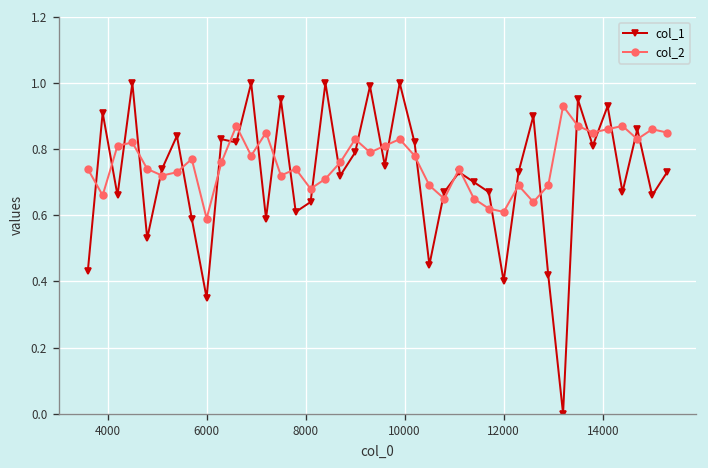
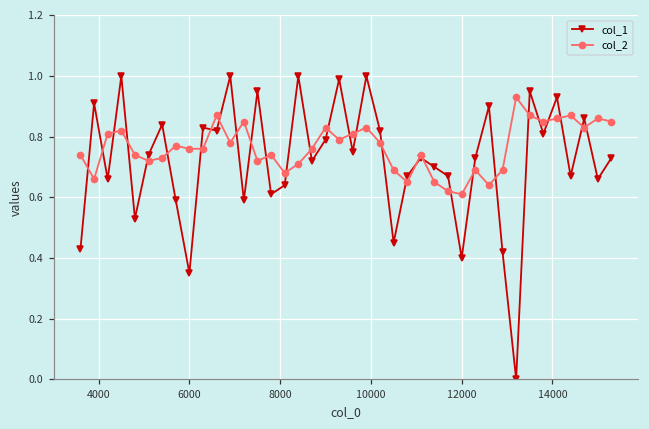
  {
    "col_1": {
      "6000": 0.35,
      "12000": 0.40
    },
    "col_2": {
-     "6000": 0.59,
+     "6000": 0.76,
      "12000": 0.61
    }
  }
